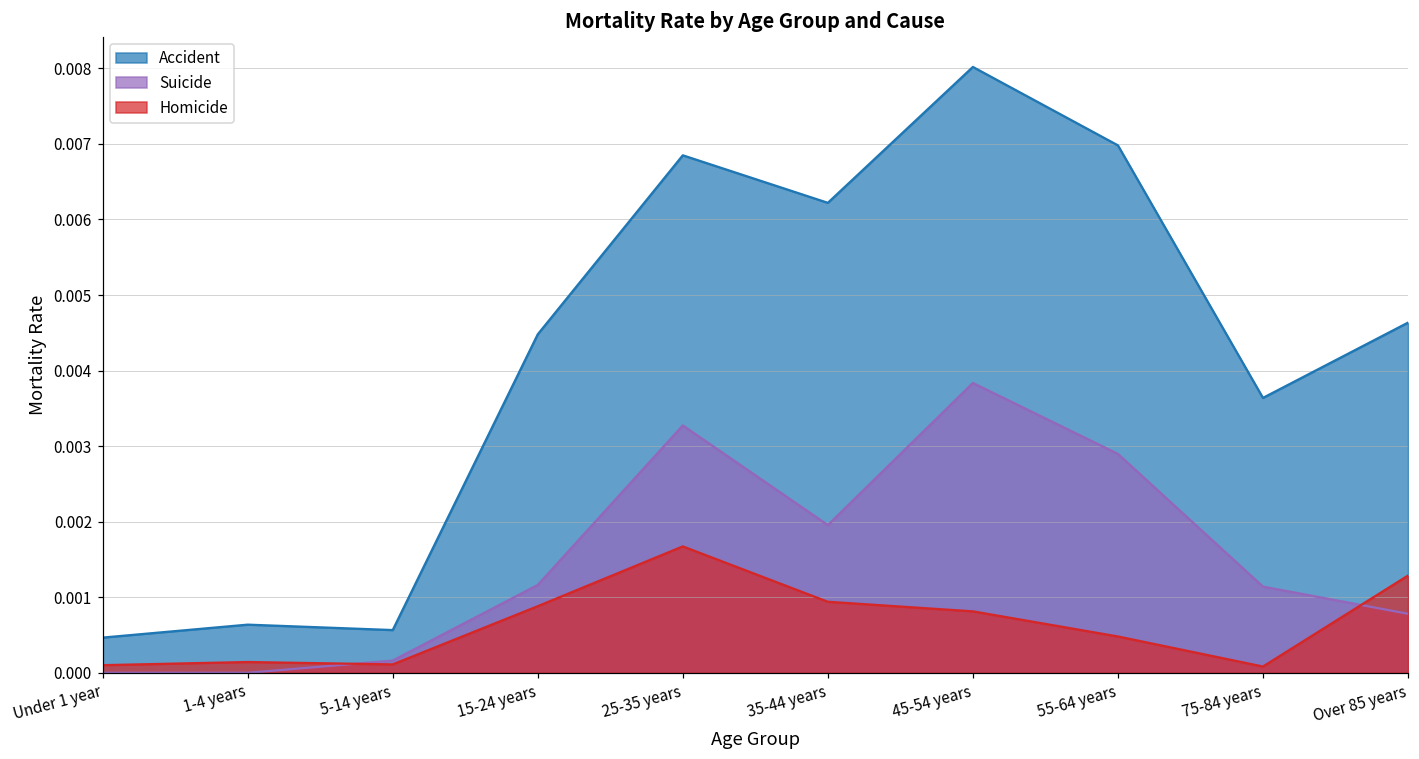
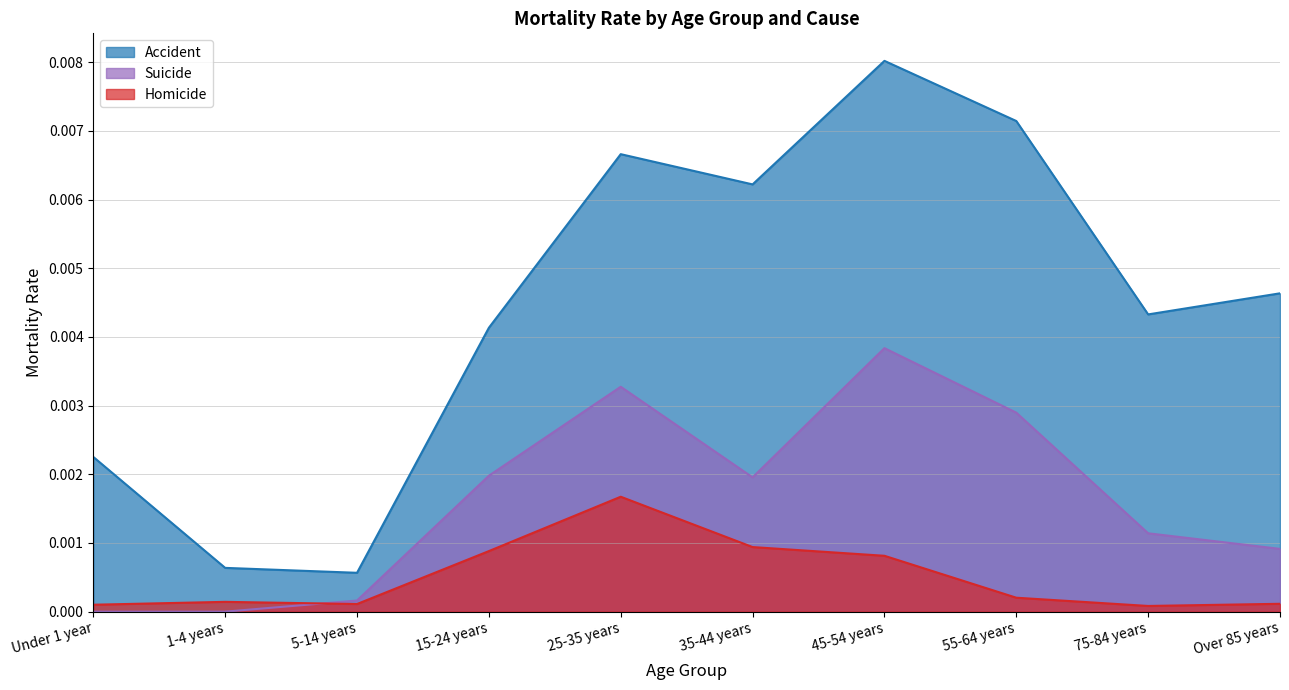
  {
    "Accident": {
-     "Under 1 year": 0.0005,
+     "Under 1 year": 0.0023,
      "1-4 years": 0.0006,
      "5-14 years": 0.0006,
-     "15-24 years": 0.0045,
-     "25-35 years": 0.0068,
+     "15-24 years": 0.0041,
+     "25-35 years": 0.0067,
      "35-44 years": 0.0062,
      "45-54 years": 0.0080,
-     "55-64 years": 0.0070,
-     "75-84 years": 0.0036,
+     "55-64 years": 0.0071,
+     "75-84 years": 0.0043,
      "Over 85 years": 0.0046
    },
    "Suicide": {
      "Under 1 year": 0.0000,
      "1-4 years": 0.0000,
      "5-14 years": 0.0002,
-     "15-24 years": 0.0012,
+     "15-24 years": 0.0020,
      "25-35 years": 0.0033,
      "35-44 years": 0.0020,
      "45-54 years": 0.0038,
      "55-64 years": 0.0029,
      "75-84 years": 0.0011,
-     "Over 85 years": 0.0008
+     "Over 85 years": 0.0009
    },
    "Homicide": {
      "Under 1 year": 0.0001,
      "1-4 years": 0.0001,
      "5-14 years": 0.0001,
      "15-24 years": 0.0009,
      "25-35 years": 0.0017,
      "35-44 years": 0.0009,
      "45-54 years": 0.0008,
-     "55-64 years": 0.0005,
+     "55-64 years": 0.0002,
      "75-84 years": 0.0001,
-     "Over 85 years": 0.0013
+     "Over 85 years": 0.0001
    }
  }
